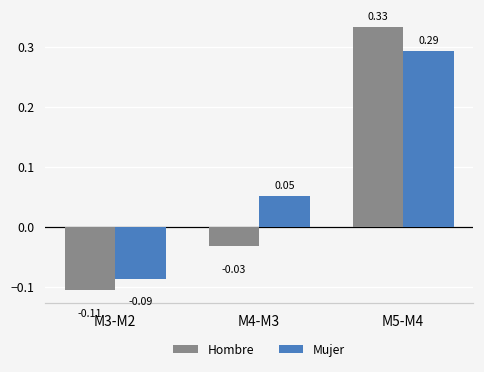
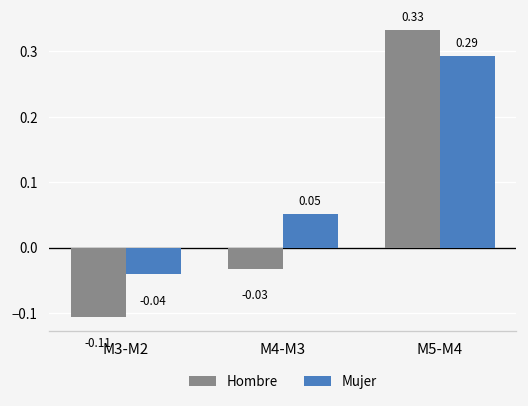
  {
    "Hombre": {
      "M3-M2": -0.11,
      "M4-M3": -0.03,
      "M5-M4": 0.33
    },
    "Mujer": {
-     "M3-M2": -0.09,
+     "M3-M2": -0.04,
      "M4-M3": 0.05,
      "M5-M4": 0.29
    }
  }
